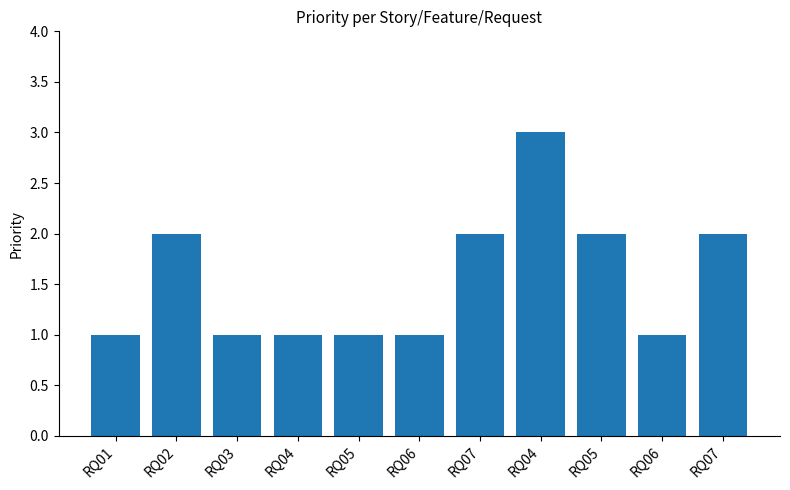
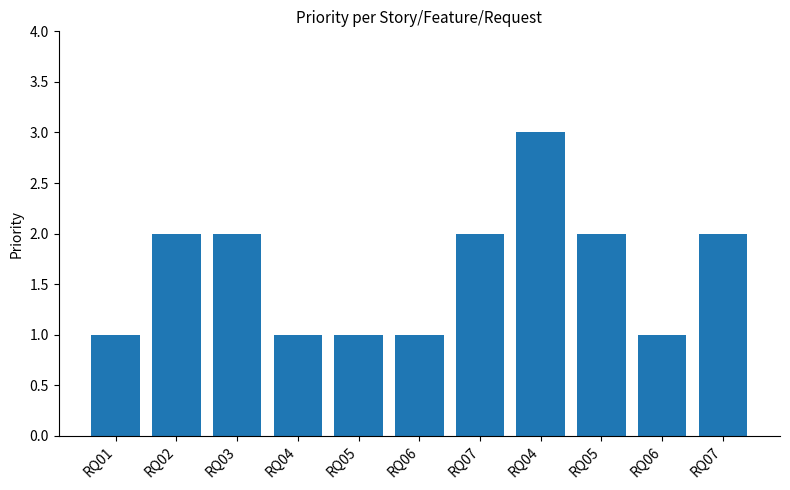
  {
    "RQ01": 1,
    "RQ02": 2,
-   "RQ03": 1
+   "RQ03": 2
  }
